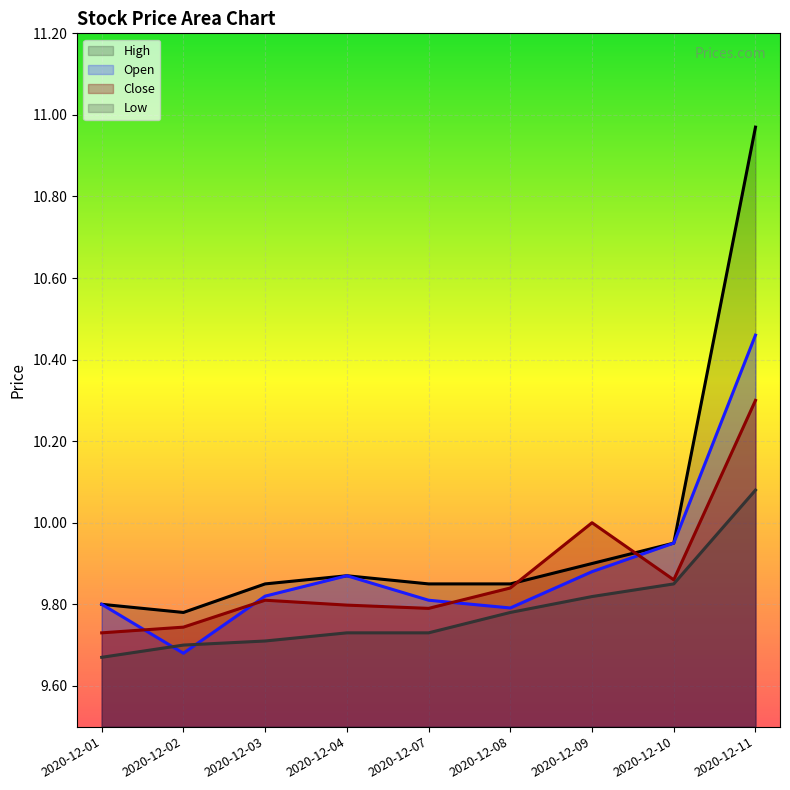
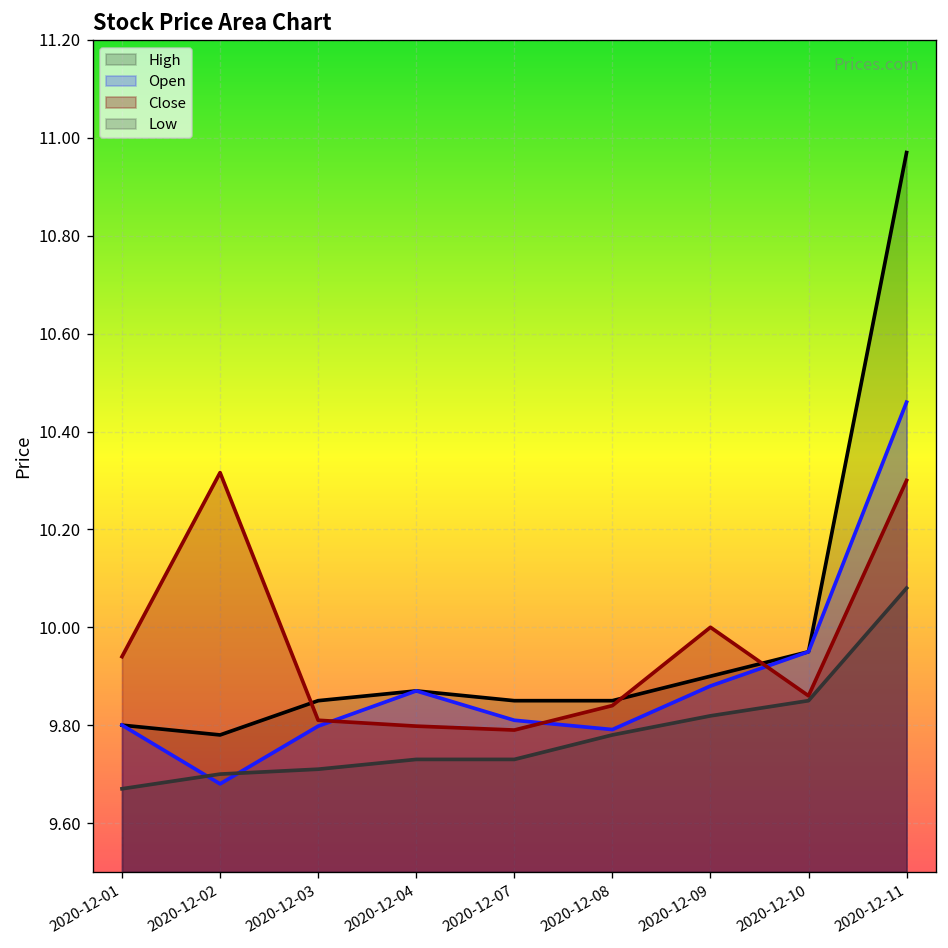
  {
    "Open": {
      "2020-12-02": 9.68,
-     "2020-12-03": 9.82,
+     "2020-12-03": 9.80,
      "2020-12-07": 9.81,
      "2020-12-08": 9.79,
      "2020-12-09": 9.88,
      "2020-12-11": 10.46
    },
    "Close": {
-     "2020-12-01": 9.73,
-     "2020-12-02": 9.74,
+     "2020-12-01": 9.94,
+     "2020-12-02": 10.32,
      "2020-12-03": 9.81,
      "2020-12-04": 9.80,
      "2020-12-07": 9.79,
      "2020-12-08": 9.84,
      "2020-12-09": 10.00,
      "2020-12-10": 9.86,
      "2020-12-11": 10.30
    }
  }
